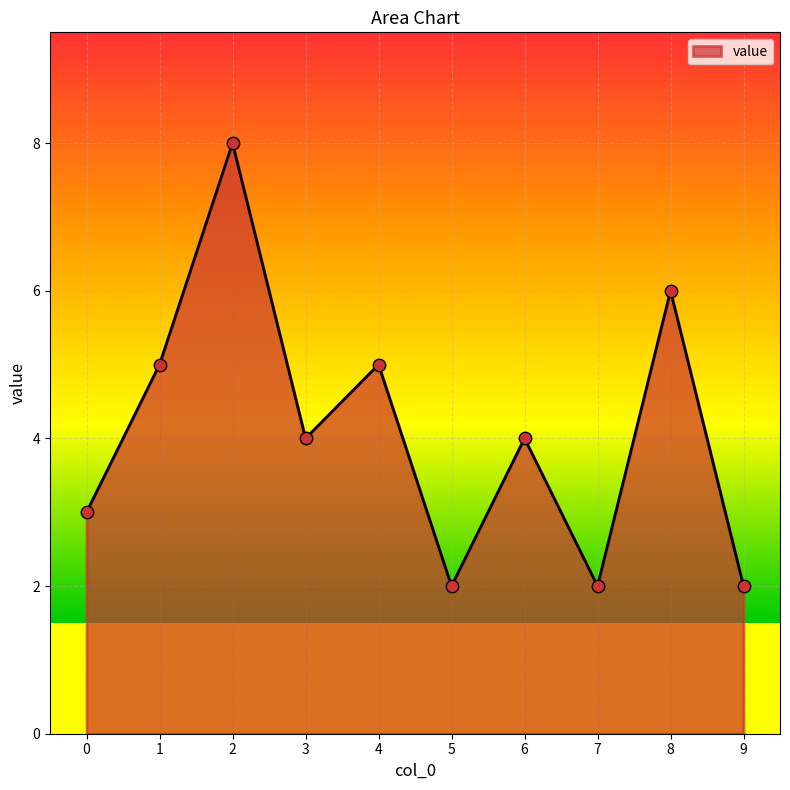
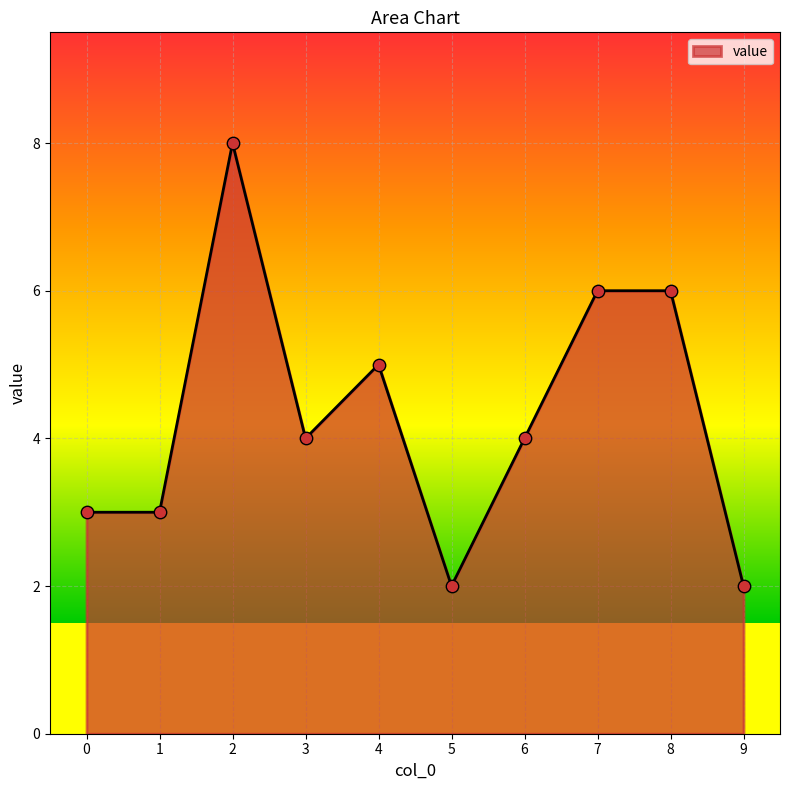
  {
    "0": 3,
-   "1": 5,
+   "1": 3,
    "2": 8,
    "3": 4,
    "4": 5,
    "5": 2,
    "6": 4,
-   "7": 2,
+   "7": 6,
    "8": 6,
    "9": 2
  }
